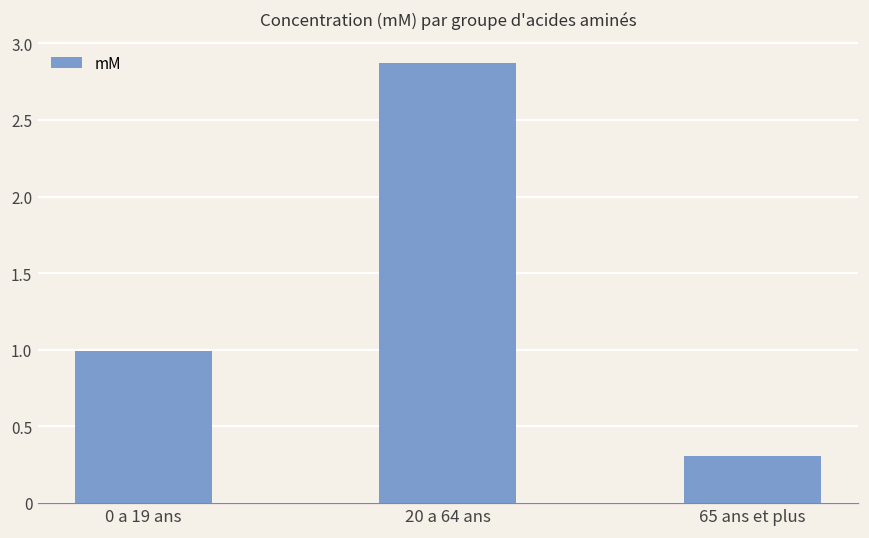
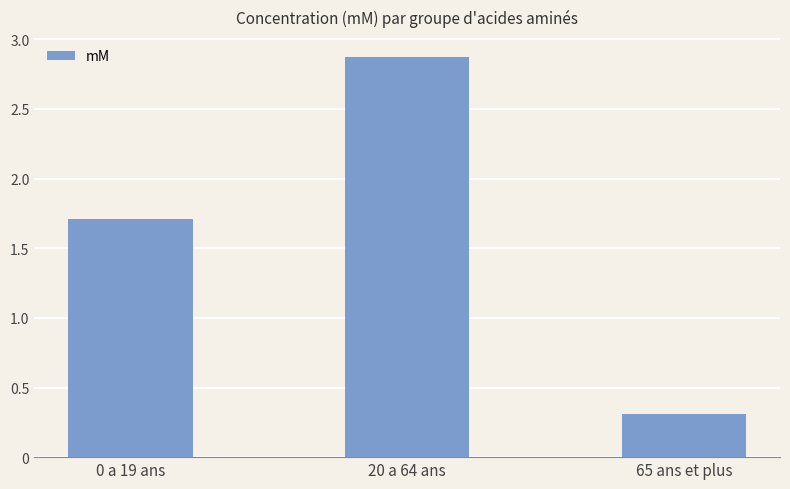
  {
-   "0 a 19 ans": 0.99,
+   "0 a 19 ans": 1.71,
    "20 a 64 ans": 2.87,
    "65 ans et plus": 0.31
  }
